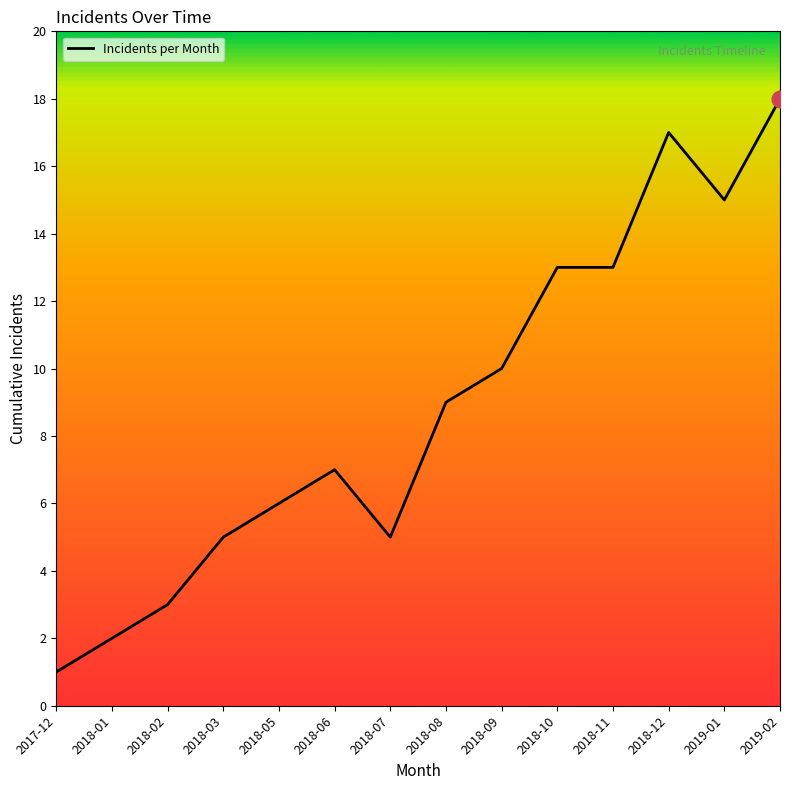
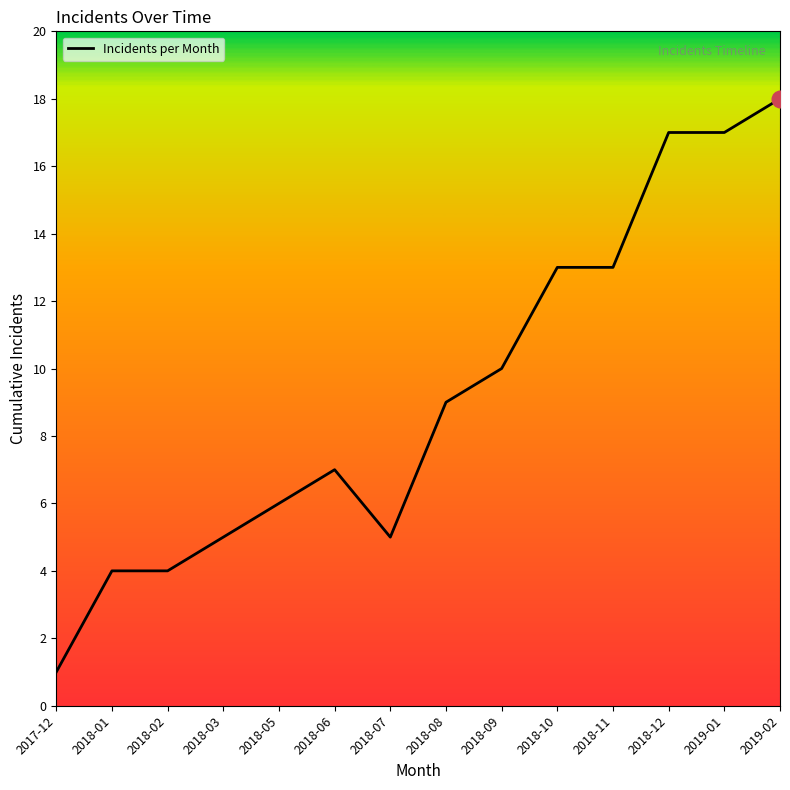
  {
    "Incidents per Month": {
      "2017-12": 1,
-     "2018-01": 2,
-     "2018-02": 3,
+     "2018-01": 4,
+     "2018-02": 4,
      "2018-03": 5,
      "2018-05": 6,
      "2018-06": 7,
      "2018-07": 5,
      "2018-08": 9,
      "2018-09": 10,
      "2018-10": 13,
      "2018-11": 13,
      "2018-12": 17,
-     "2019-01": 15
+     "2019-01": 17
    }
  }
